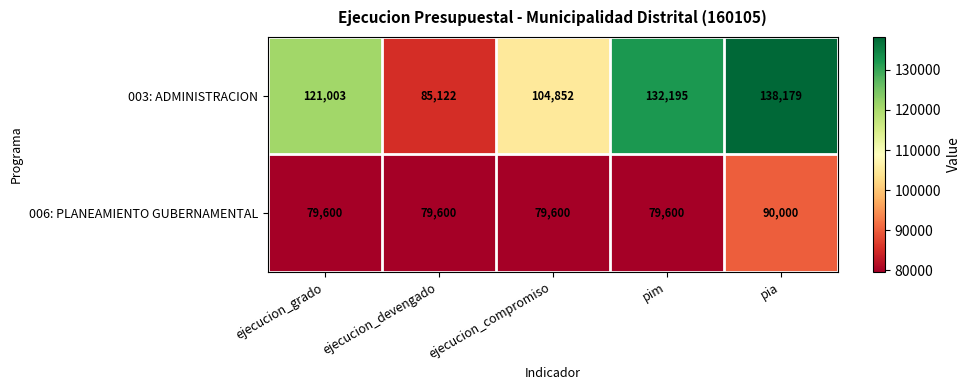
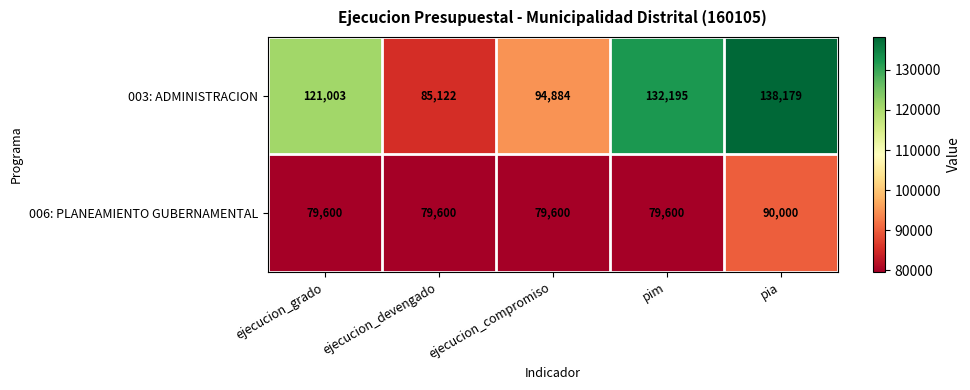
  {
    "003: ADMINISTRACION": {
      "ejecucion_grado": "121,003",
      "ejecucion_devengado": "85,122",
-     "ejecucion_compromiso": "104,852",
+     "ejecucion_compromiso": "94,884",
      "pim": "132,195",
      "pia": "138,179"
    },
    "006: PLANEAMIENTO GUBERNAMENTAL": {
      "ejecucion_grado": "79,600",
      "ejecucion_devengado": "79,600",
      "ejecucion_compromiso": "79,600",
      "pim": "79,600",
      "pia": "90,000"
    }
  }
